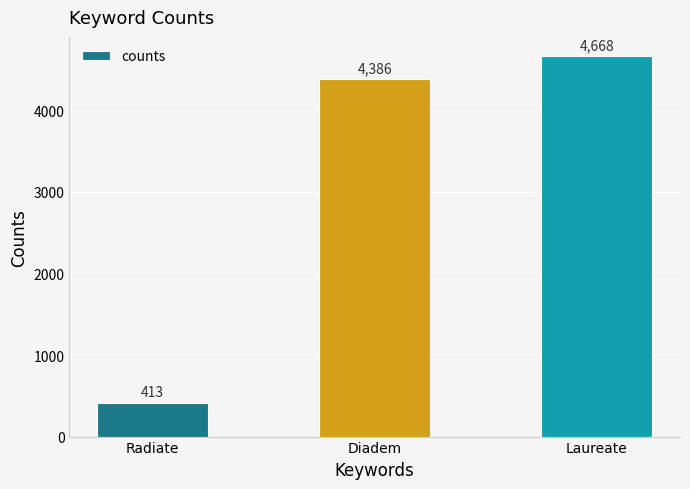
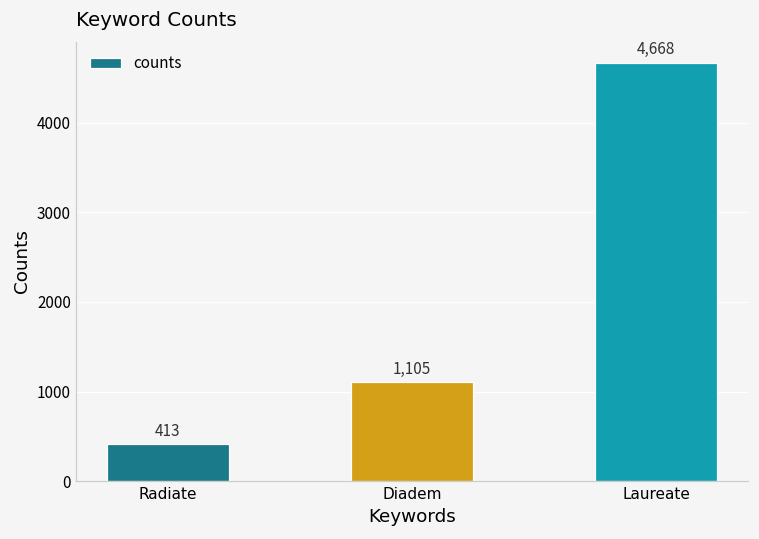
  {
    "Radiate": "413",
-   "Diadem": "4,386",
+   "Diadem": "1,105",
    "Laureate": "4,668"
  }
